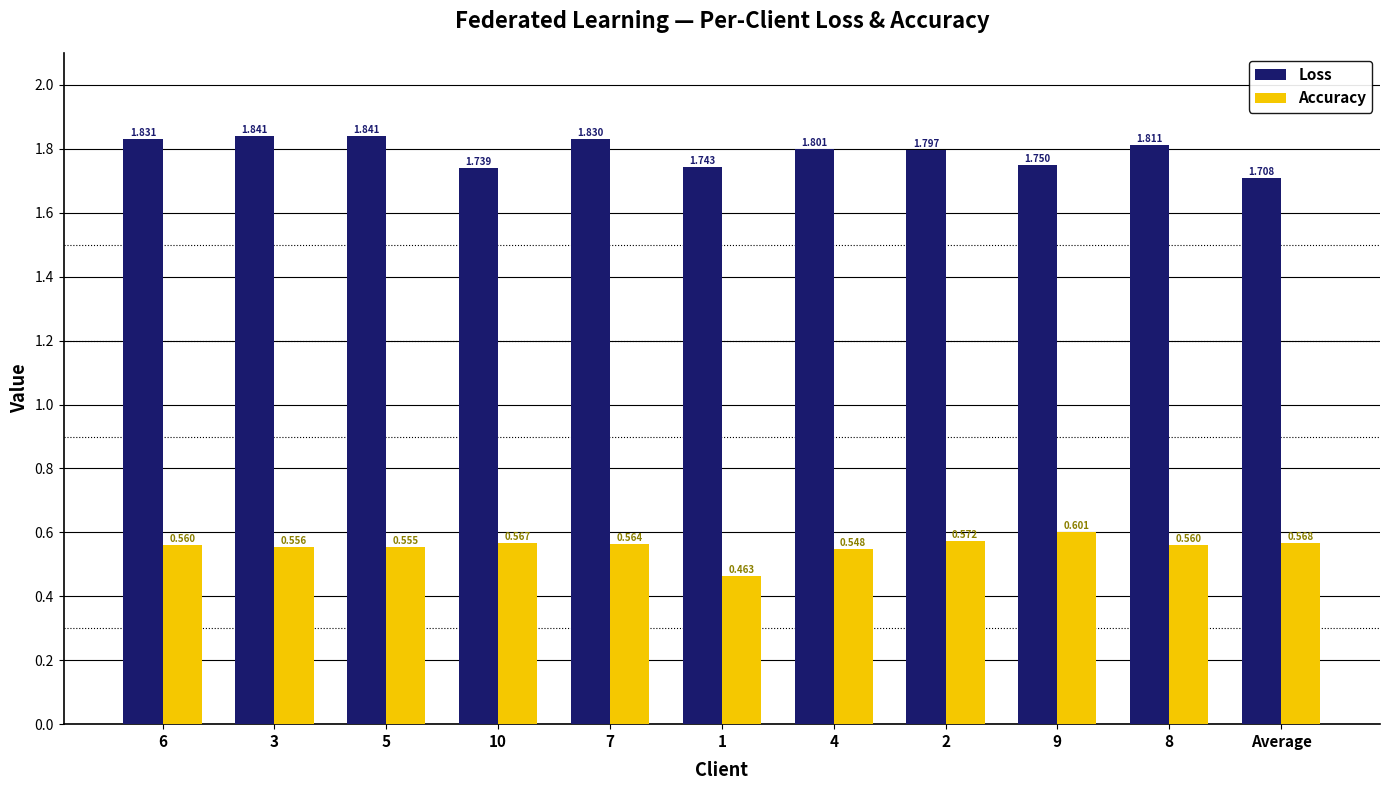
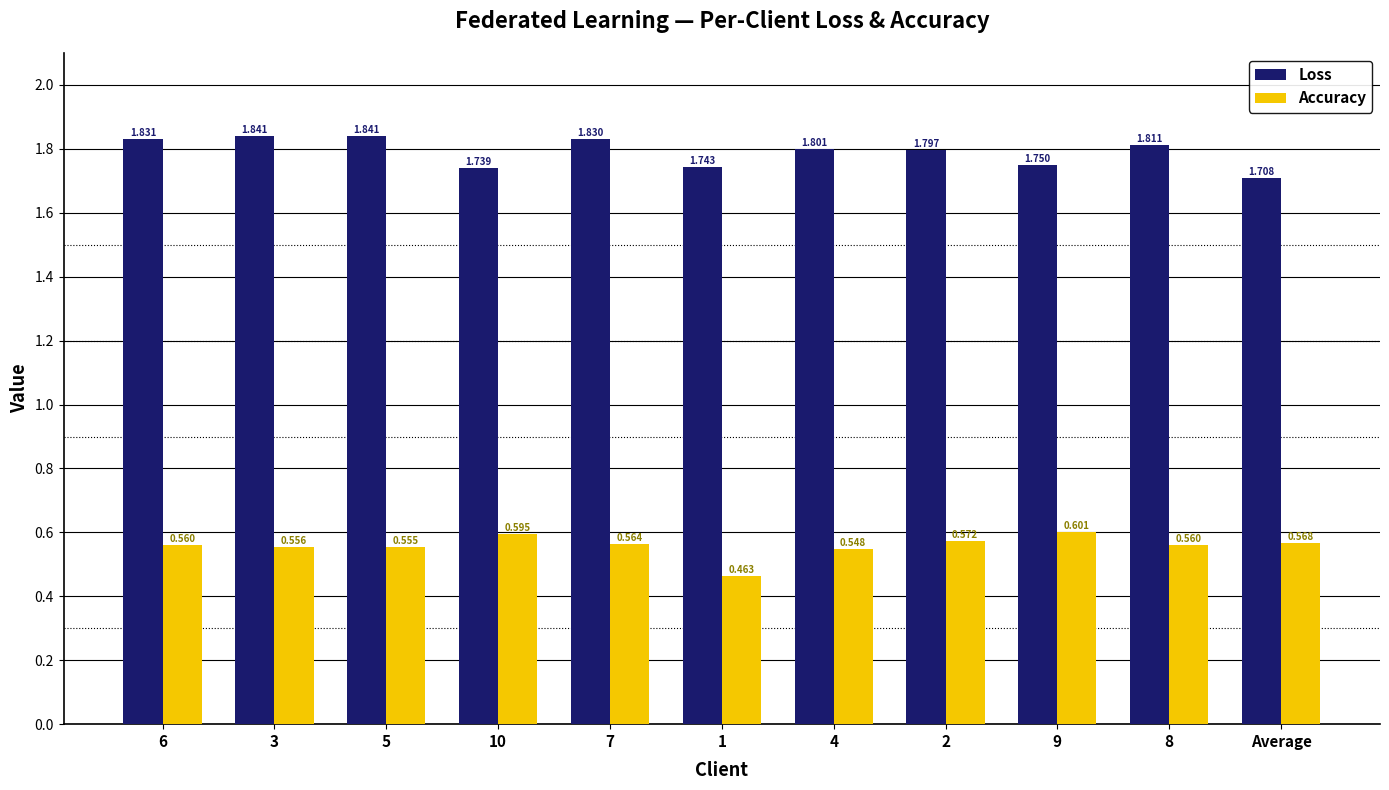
  {
    "Loss": {
      "6": 1.831,
      "3": 1.841,
      "5": 1.841,
      "10": 1.739,
      "7": 1.830,
      "1": 1.743,
      "4": 1.801,
      "2": 1.797,
      "9": 1.750,
      "8": 1.811,
      "Average": 1.708
    },
    "Accuracy": {
      "6": 0.560,
      "3": 0.556,
      "5": 0.555,
-     "10": 0.567,
+     "10": 0.595,
      "7": 0.564,
      "1": 0.463,
      "4": 0.548,
      "2": 0.572,
      "9": 0.601,
      "8": 0.560,
      "Average": 0.568
    }
  }
